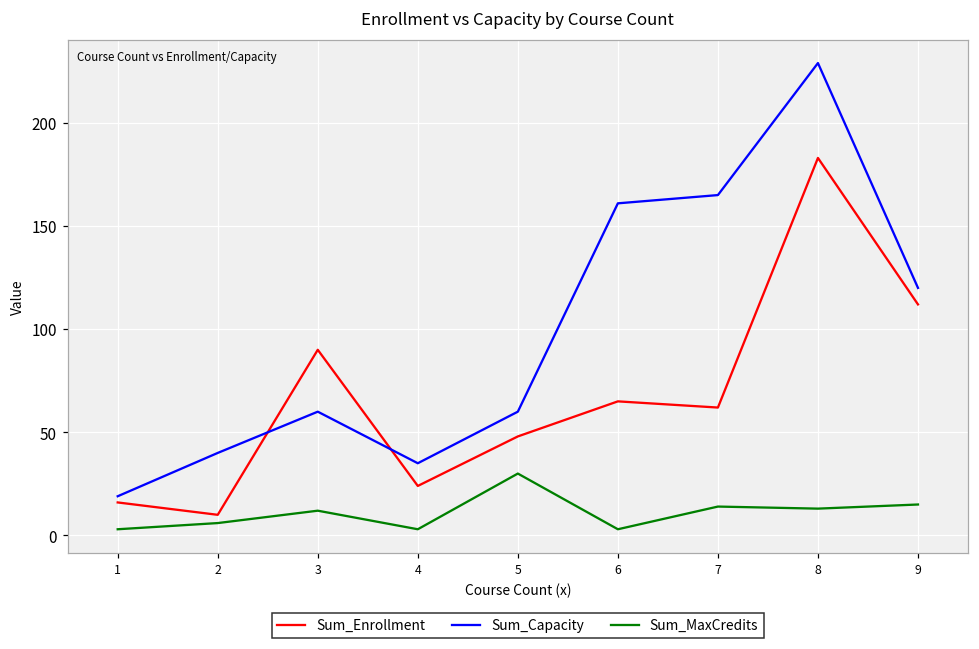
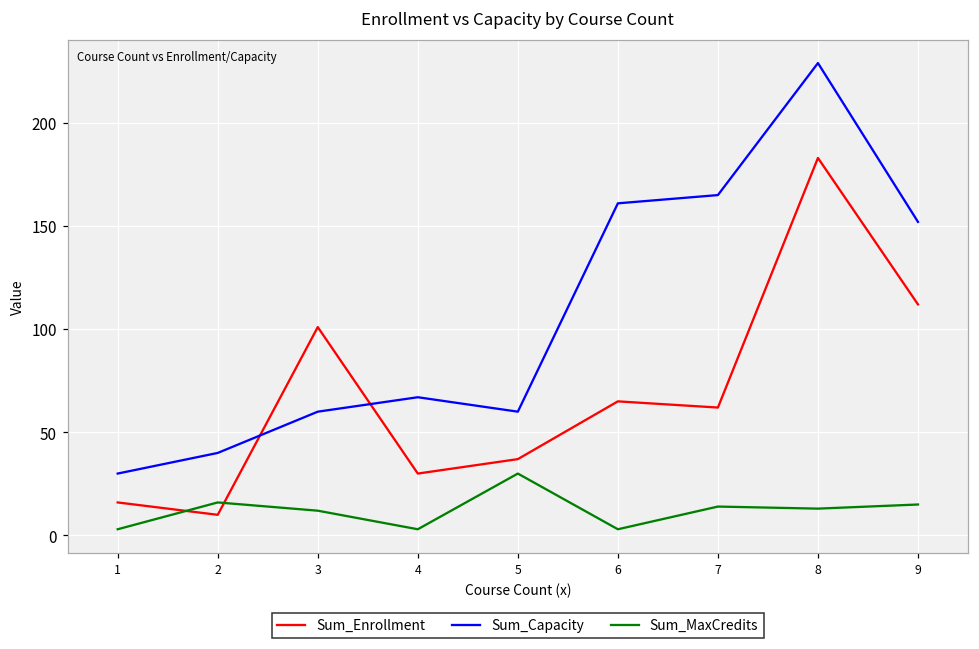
  {
    "Sum_Enrollment": {
      "1": 16,
      "2": 10,
-     "3": 90,
-     "4": 24,
-     "5": 48,
+     "3": 101,
+     "4": 30,
+     "5": 37,
      "6": 65,
      "7": 62,
      "8": 183,
      "9": 112
    },
    "Sum_Capacity": {
-     "1": 19,
+     "1": 30,
      "2": 40,
      "3": 60,
-     "4": 35,
+     "4": 67,
      "5": 60,
      "6": 161,
      "7": 165,
      "8": 229,
-     "9": 120
+     "9": 152
    },
    "Sum_MaxCredits": {
      "1": 3,
-     "2": 6,
+     "2": 16,
      "3": 12,
      "4": 3,
      "5": 30,
      "6": 3,
      "7": 14,
      "8": 13,
      "9": 15
    }
  }
